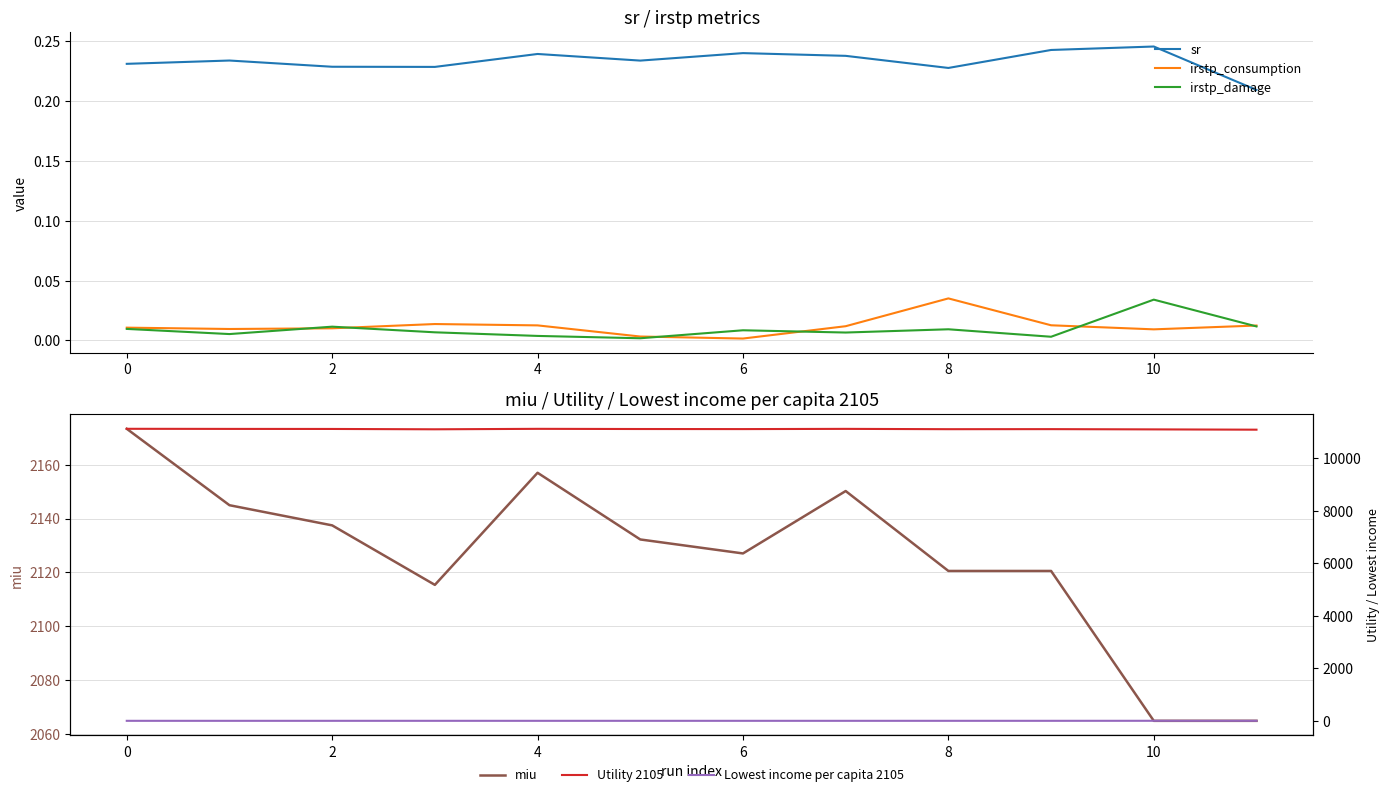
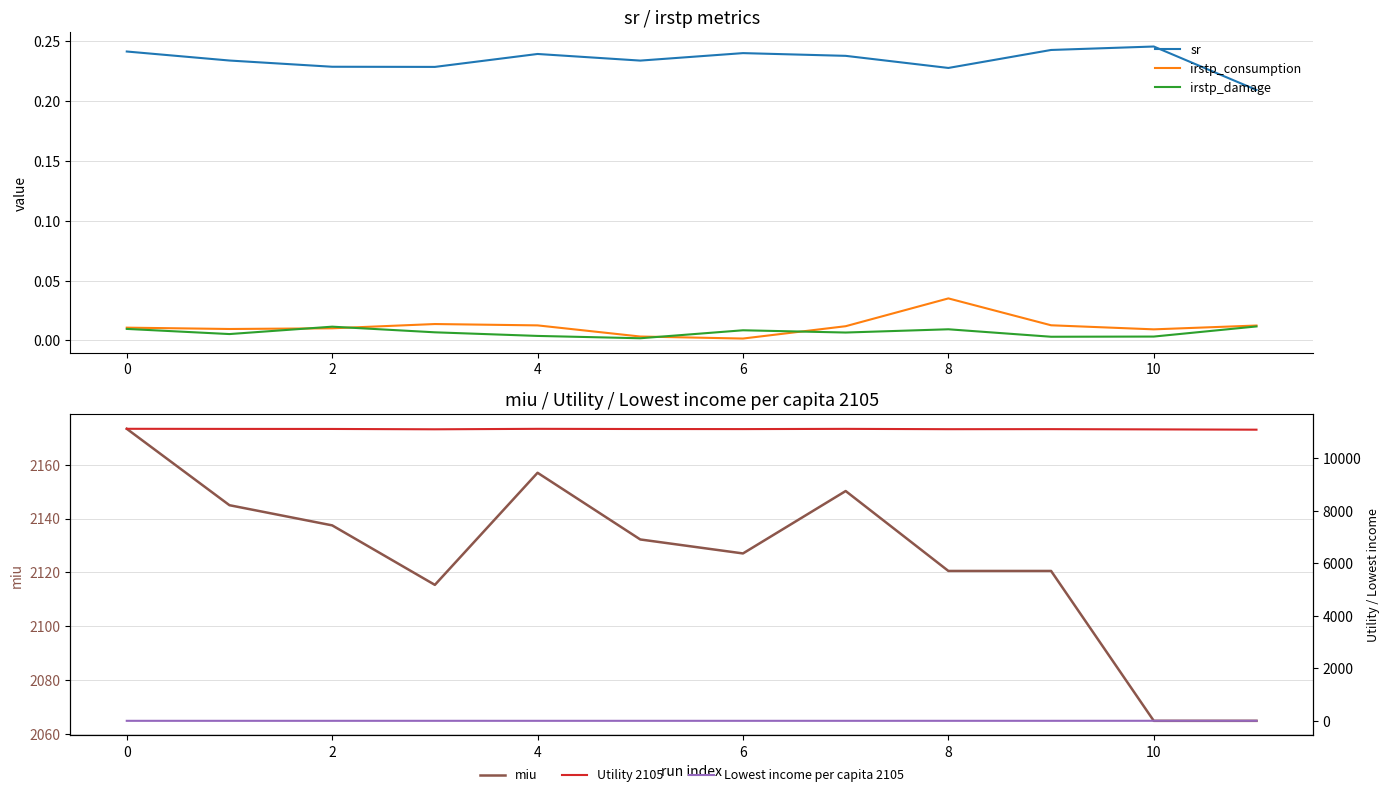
  {
    "sr / irstp metrics": {
      "sr": {
-       "0": 0.231,
+       "0": 0.241,
        "2": 0.229,
        "4": 0.239,
        "6": 0.240,
        "8": 0.228,
        "10": 0.246
      },
      "irstp_consumption": {
        "4": 0.013,
        "6": 0.002,
        "8": 0.035,
        "10": 0.009
      },
      "irstp_damage": {
        "4": 0.004,
        "6": 0.009,
        "8": 0.009,
-       "10": 0.034
+       "10": 0.003
      }
    }
  }
